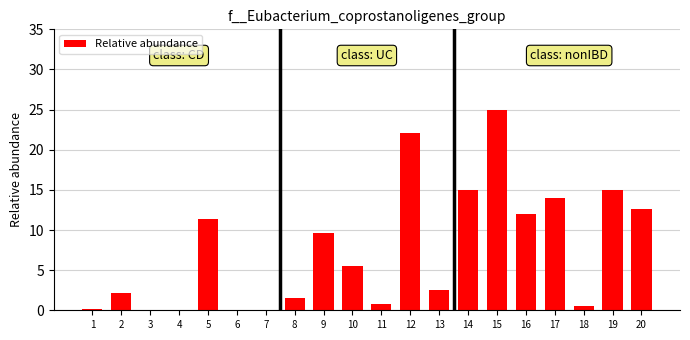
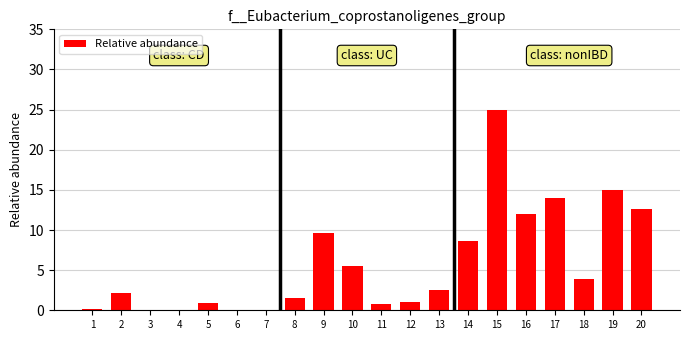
  {
    "2": 2,
    "3": 0,
    "4": 0,
-   "5": 11,
+   "5": 1,
    "6": 0,
    "7": 0,
    "8": 2,
    "9": 10,
    "10": 6,
    "11": 1,
-   "12": 22,
+   "12": 1,
    "13": 3,
-   "14": 15,
+   "14": 9,
    "15": 25,
    "16": 12,
    "17": 14,
-   "18": 1,
+   "18": 4,
    "19": 15,
    "20": 13
  }
